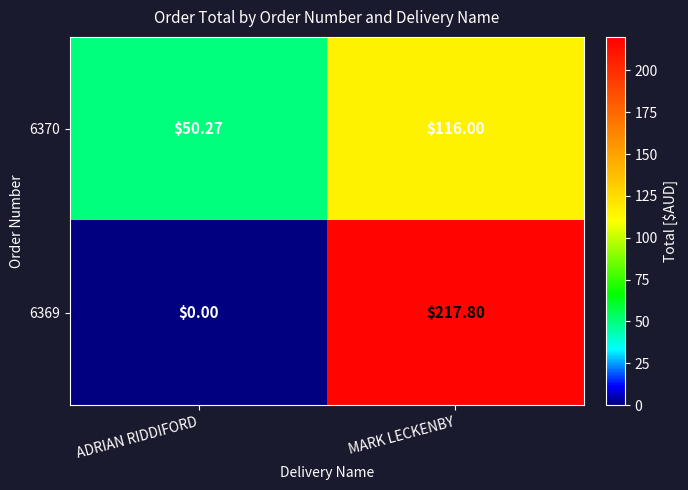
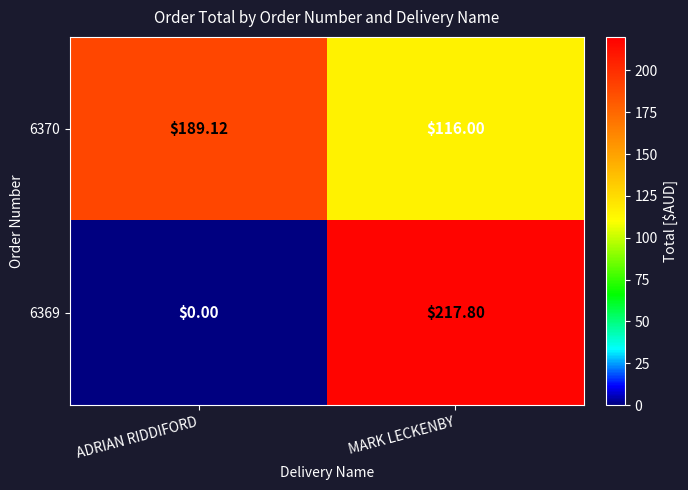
  {
    "6370": {
-     "ADRIAN RIDDIFORD": "$50.27",
+     "ADRIAN RIDDIFORD": "$189.12",
      "MARK LECKENBY": "$116.00"
    },
    "6369": {
      "ADRIAN RIDDIFORD": "$0.00",
      "MARK LECKENBY": "$217.80"
    }
  }
